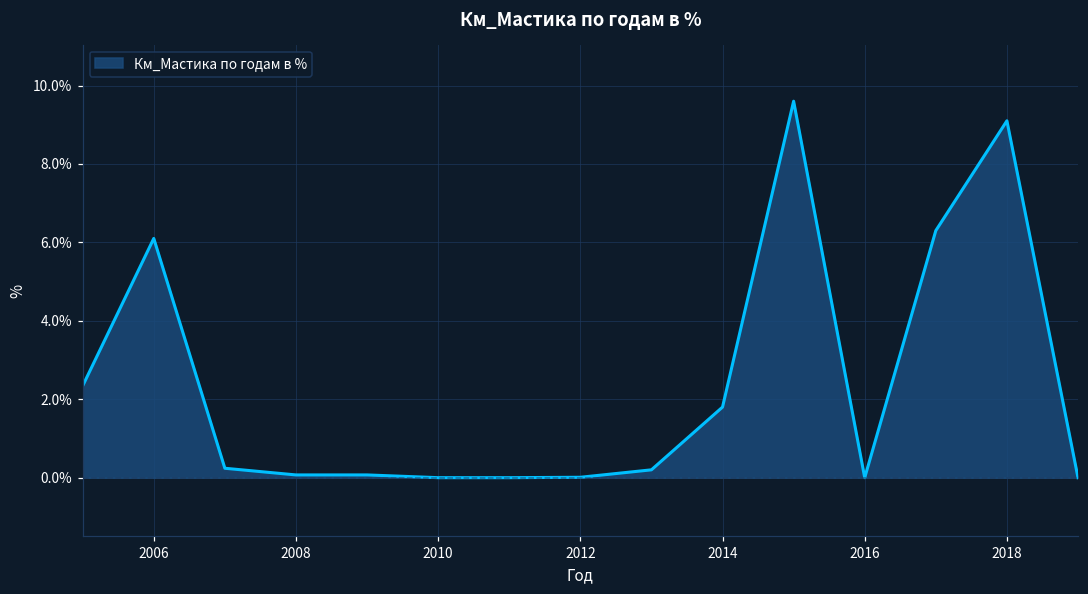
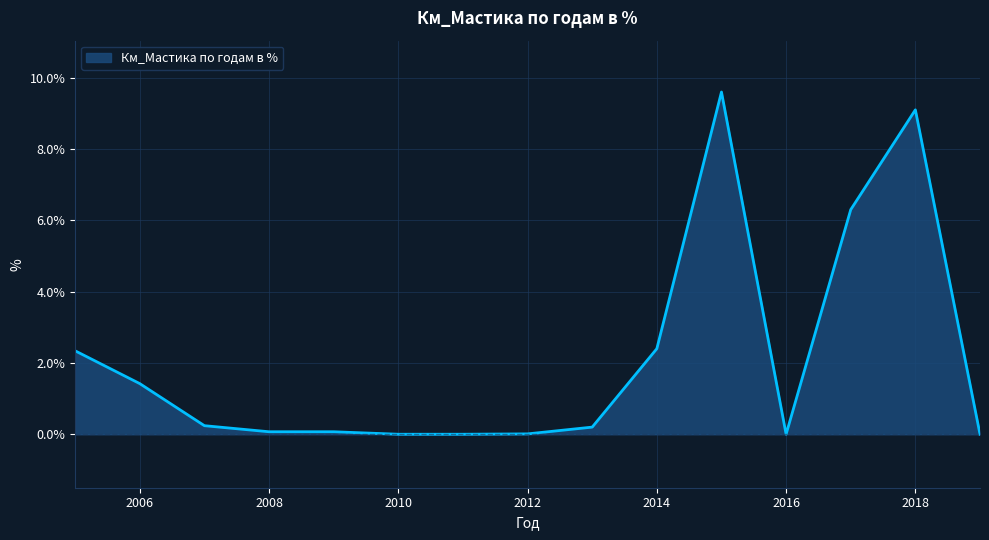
  {
-   "2006": "6.1%",
+   "2006": "1.4%",
    "2008": "0.1%",
    "2010": "0.0%",
    "2012": "0.0%",
-   "2014": "1.8%",
+   "2014": "2.4%",
    "2016": "0.0%",
    "2018": "9.1%"
  }
